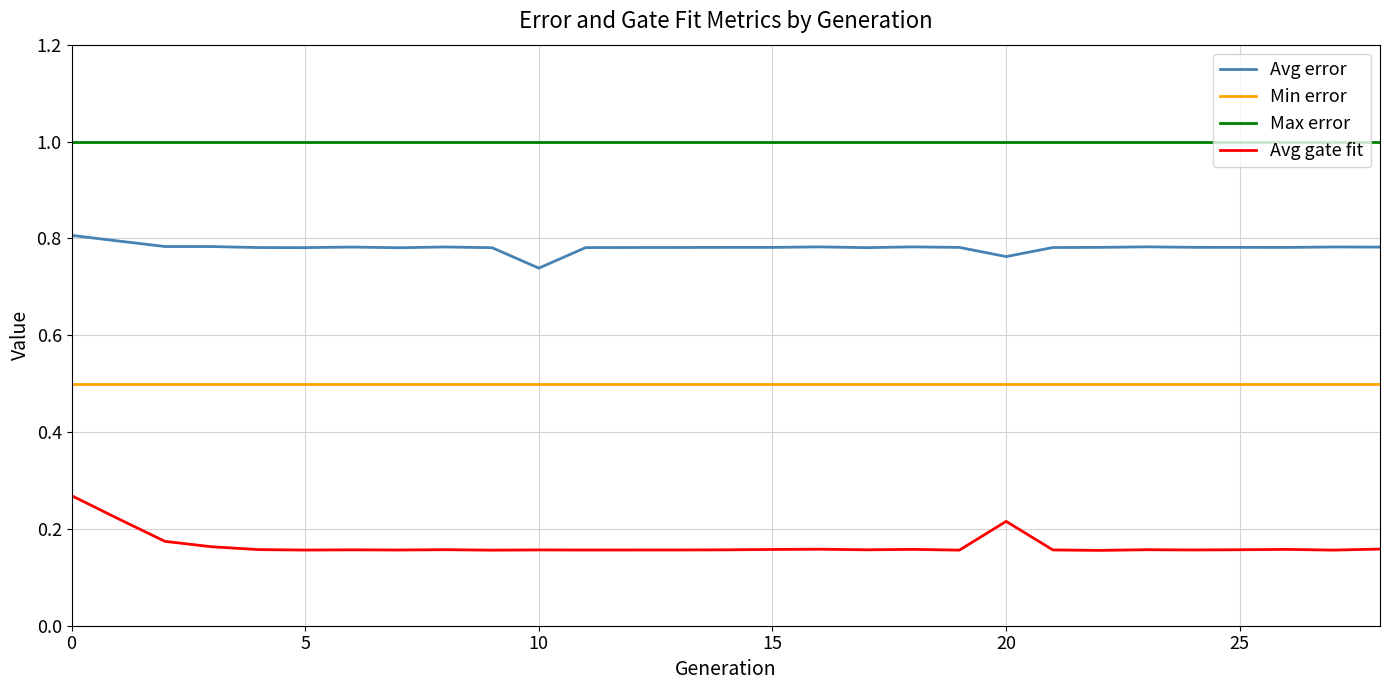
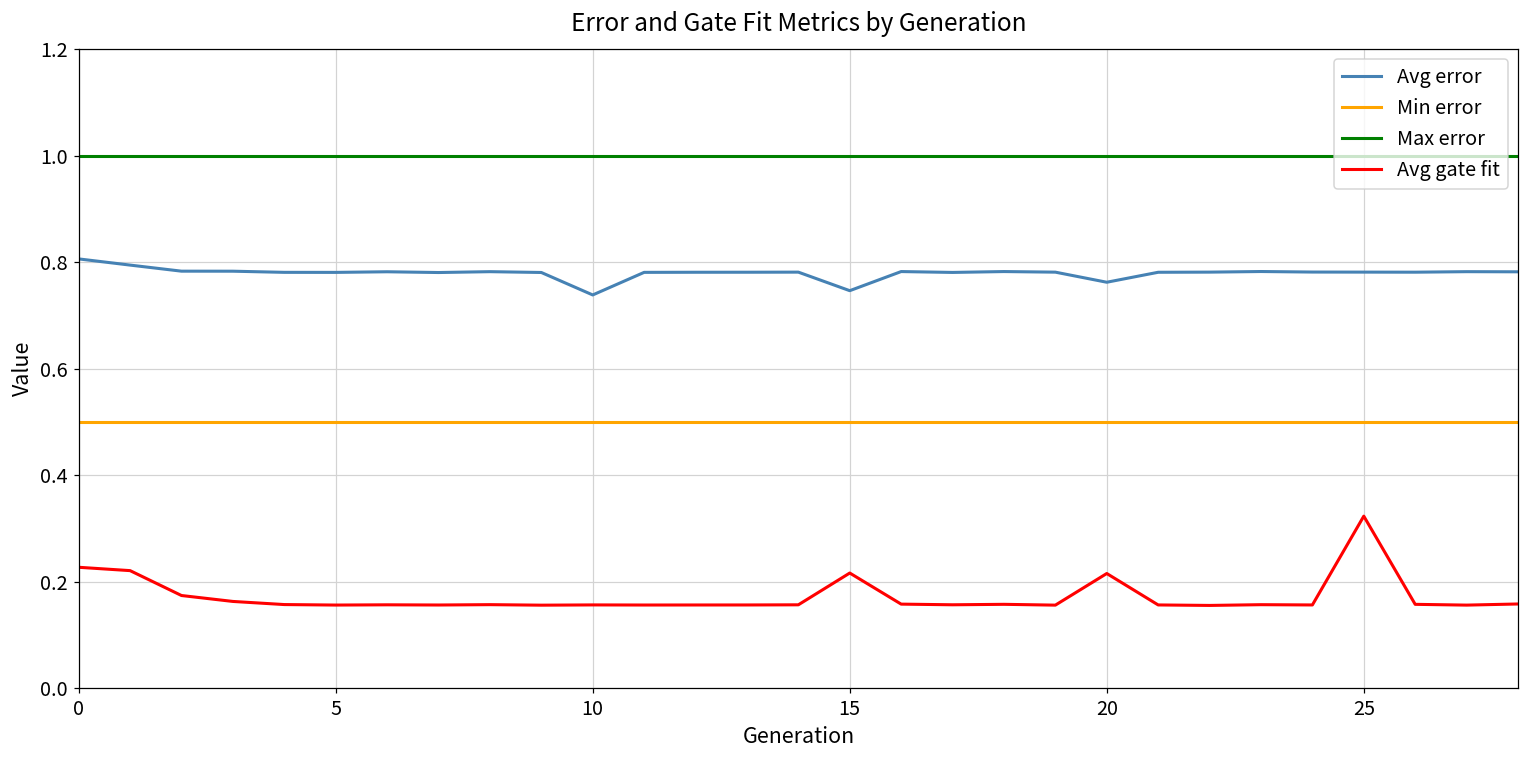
  {
    "Avg error": {
      "0": 0.81,
      "5": 0.78,
      "10": 0.74,
-     "15": 0.78,
+     "15": 0.75,
      "20": 0.76,
      "25": 0.78
    },
    "Min error": {
      "0": 0.50,
      "5": 0.50,
      "10": 0.50,
      "15": 0.50,
      "20": 0.50,
      "25": 0.50
    },
    "Max error": {
      "0": 1.00,
      "5": 1.00,
      "10": 1.00,
      "15": 1.00,
      "20": 1.00
    },
    "Avg gate fit": {
-     "0": 0.27,
+     "0": 0.23,
      "5": 0.16,
      "10": 0.16,
-     "15": 0.16,
+     "15": 0.22,
      "20": 0.22,
-     "25": 0.16
+     "25": 0.32
    }
  }
